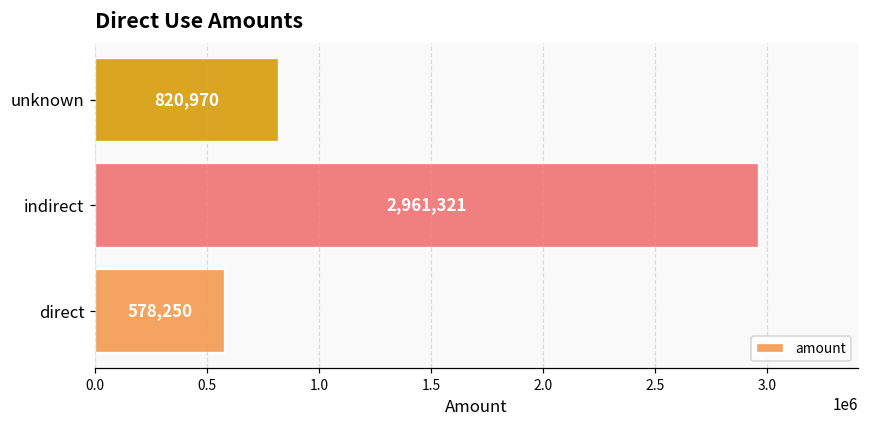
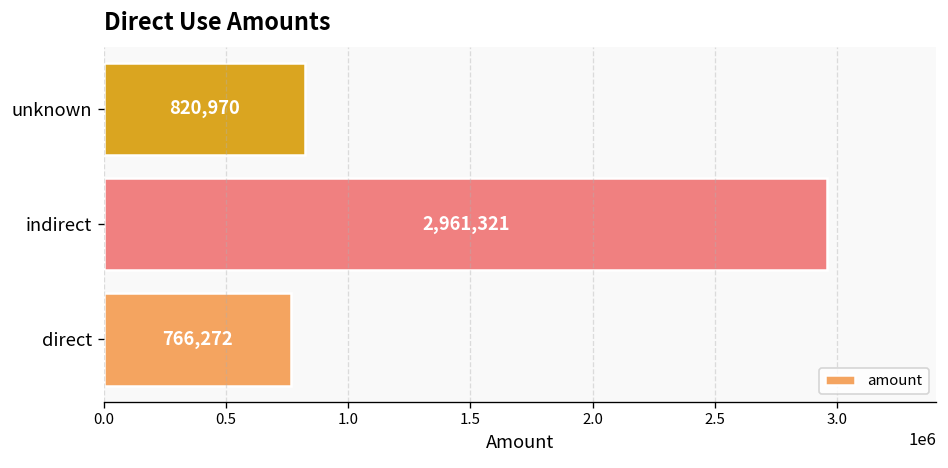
  {
    "unknown": "820,970",
    "indirect": "2,961,321",
-   "direct": "578,250"
+   "direct": "766,272"
  }
